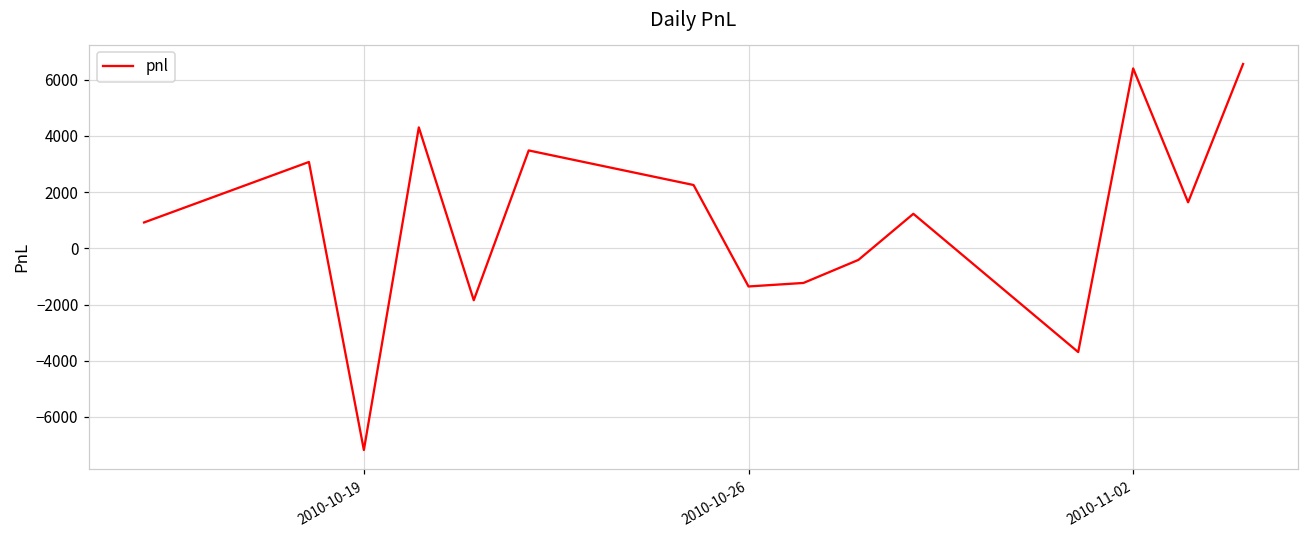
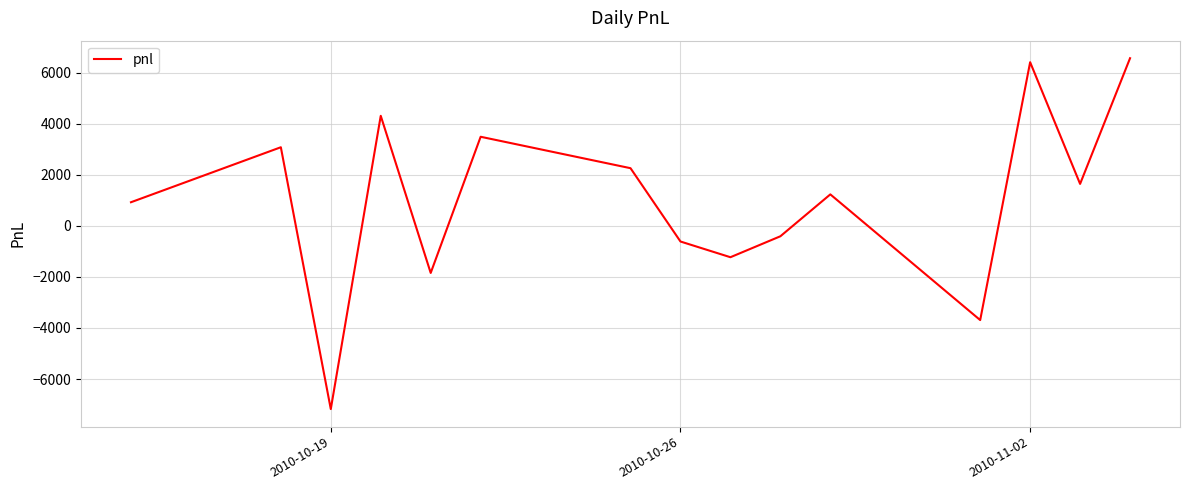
  {
    "2010-10-19": -7200,
-   "2010-10-26": -1400,
+   "2010-10-26": -600,
    "2010-11-02": 6400
  }
